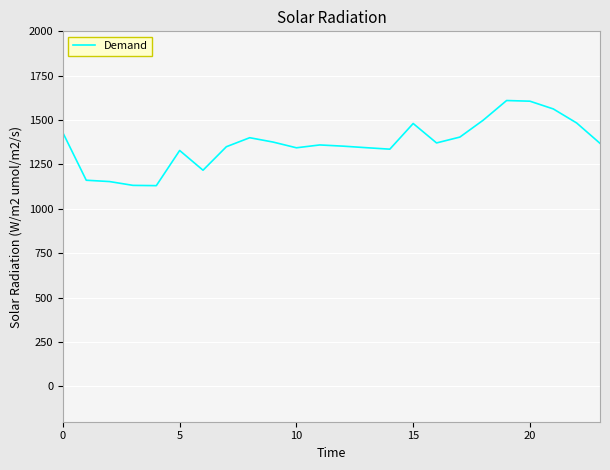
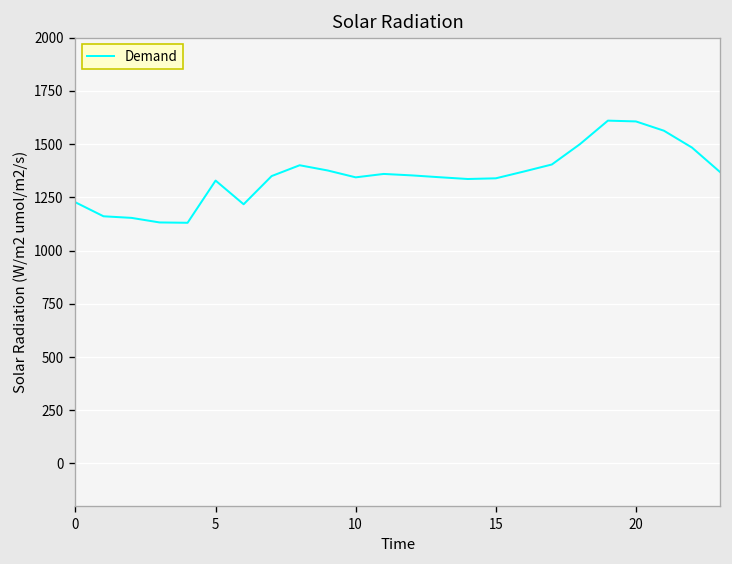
  {
-   "0": 1430,
+   "0": 1230,
    "5": 1330,
    "10": 1340,
-   "15": 1480,
+   "15": 1340,
    "20": 1610
  }
